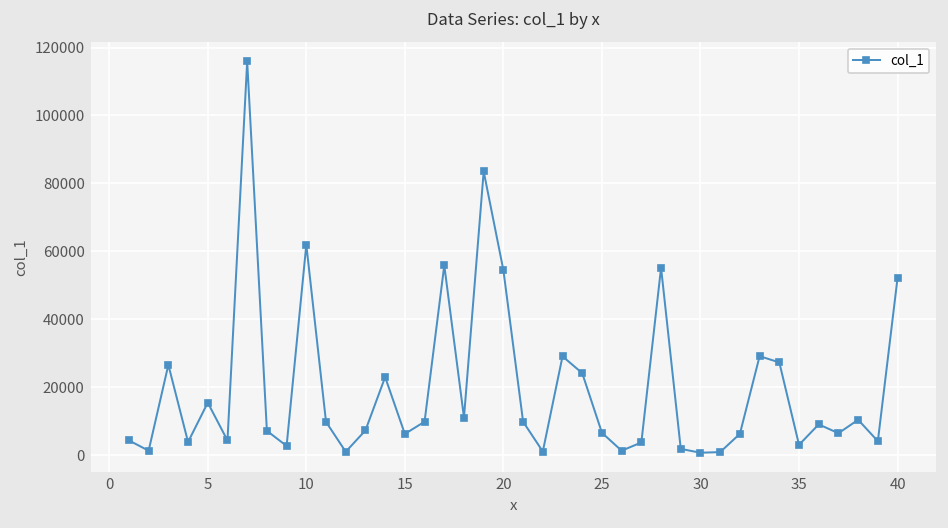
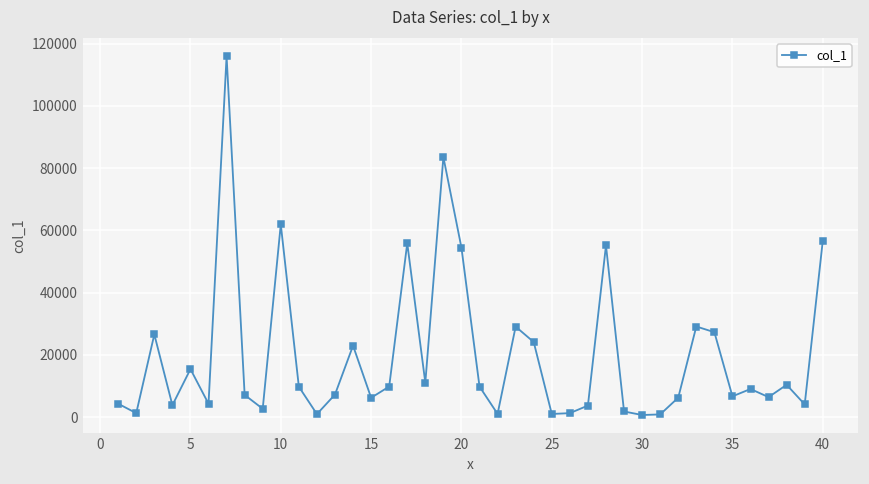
  {
    "5": 15000,
    "10": 62000,
    "15": 6000,
    "20": 54000,
-   "25": 7000,
+   "25": 1000,
    "30": 1000,
-   "35": 3000,
-   "40": 52000
+   "35": 7000,
+   "40": 57000
  }
